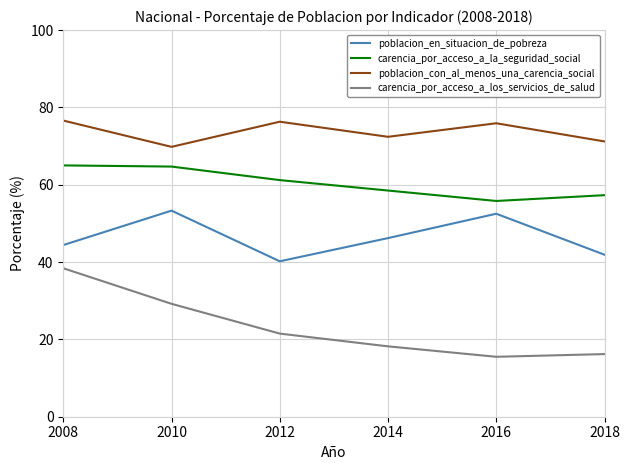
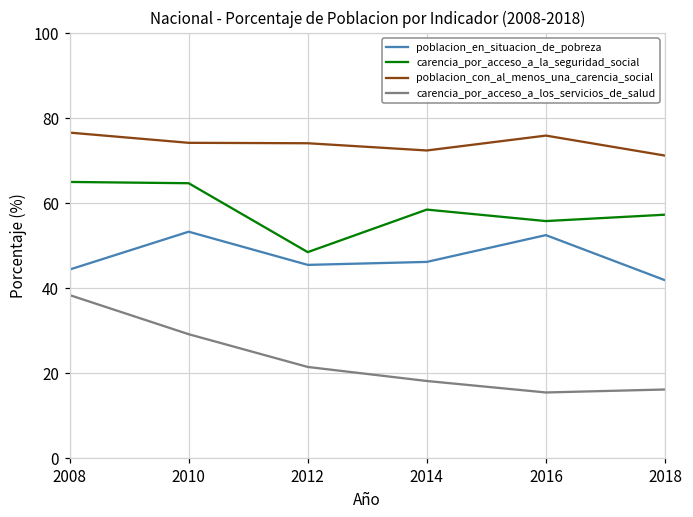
  {
    "poblacion_en_situacion_de_pobreza": {
      "2008": 44,
      "2010": 53,
-     "2012": 40,
+     "2012": 46,
      "2014": 46,
      "2016": 53,
      "2018": 42
    },
    "carencia_por_acceso_a_la_seguridad_social": {
      "2008": 65,
      "2010": 65,
-     "2012": 61,
+     "2012": 49,
      "2014": 59,
      "2016": 56,
      "2018": 57
    },
    "poblacion_con_al_menos_una_carencia_social": {
      "2008": 77,
-     "2010": 70,
-     "2012": 76,
+     "2010": 74,
+     "2012": 74,
      "2014": 72,
      "2016": 76,
      "2018": 71
    },
    "carencia_por_acceso_a_los_servicios_de_salud": {
      "2008": 38,
      "2010": 29,
      "2012": 22,
      "2014": 18,
      "2016": 16,
      "2018": 16
    }
  }
